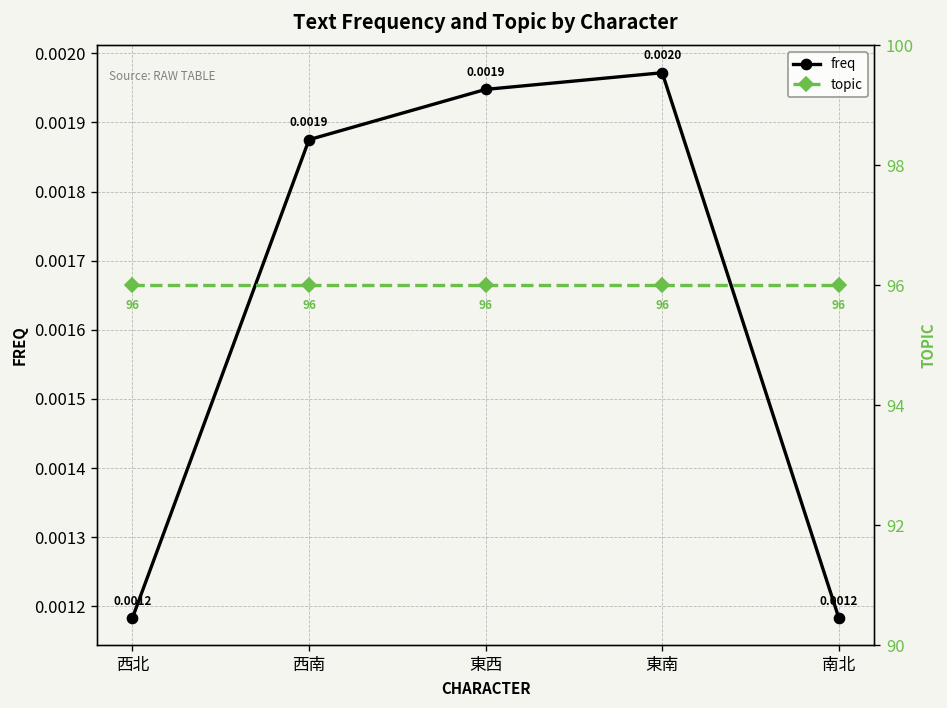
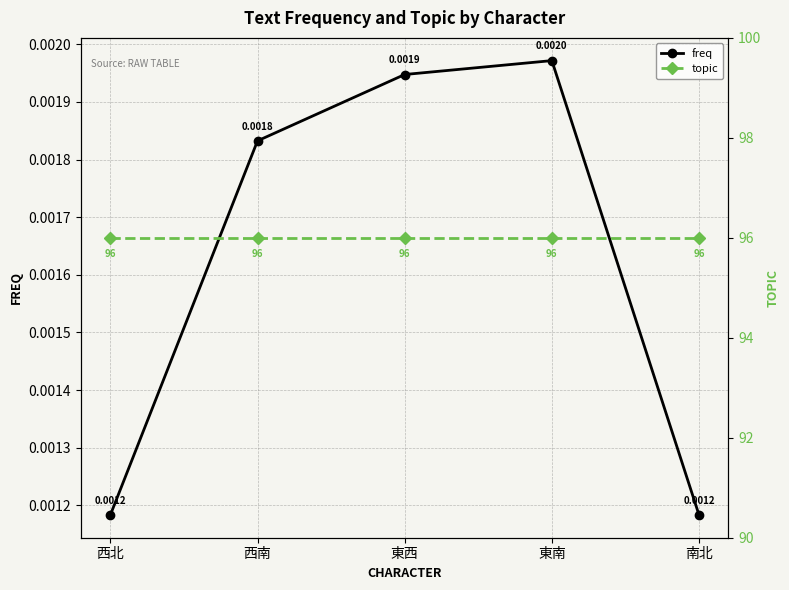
  {
    "freq": {
      "西北": 0.0012,
-     "西南": 0.0019,
+     "西南": 0.0018,
      "東西": 0.0019,
      "東南": 0.0020,
      "南北": 0.0012
    },
    "topic": {
      "西北": 96,
      "西南": 96,
      "東西": 96,
      "東南": 96,
      "南北": 96
    }
  }
